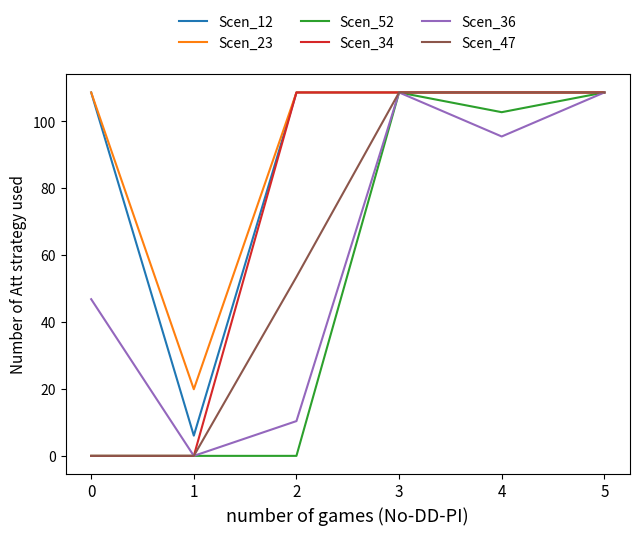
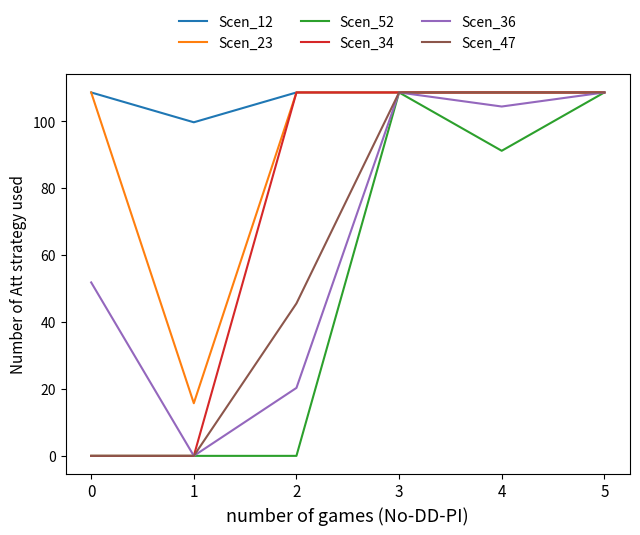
  {
    "Scen_12": {
-     "1": 6
+     "1": 100
    },
    "Scen_23": {
-     "1": 20
+     "1": 16
    },
    "Scen_52": {
      "2": 0,
-     "4": 103
+     "4": 91
    },
    "Scen_36": {
-     "0": 47,
-     "2": 10,
-     "4": 95
+     "0": 52,
+     "2": 20,
+     "4": 104
    },
    "Scen_47": {
-     "2": 53
+     "2": 46
    }
  }
